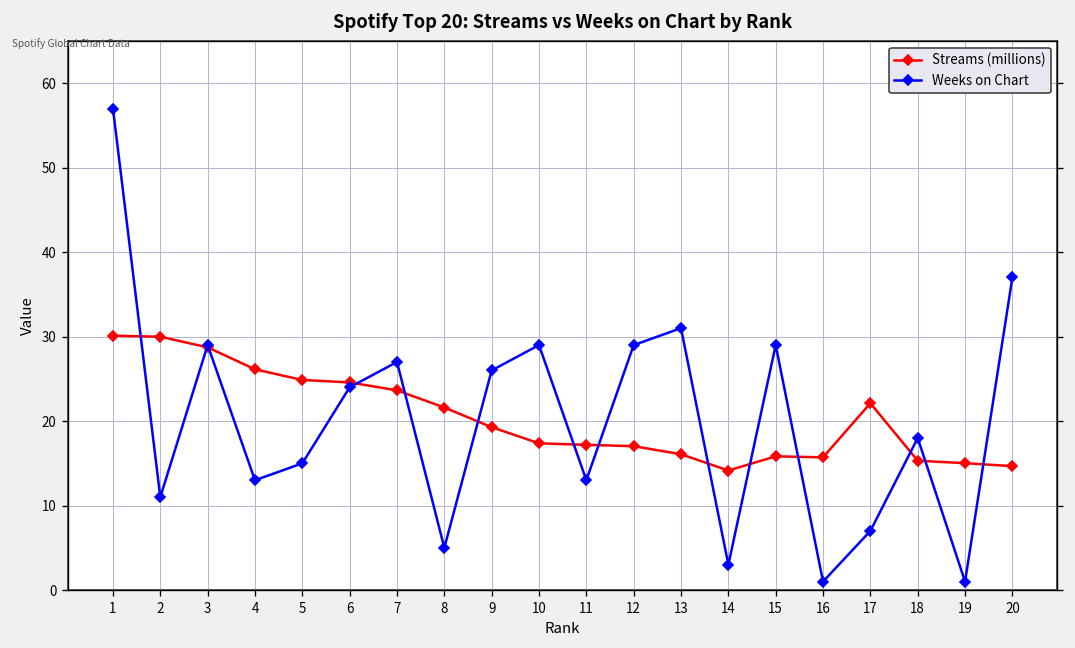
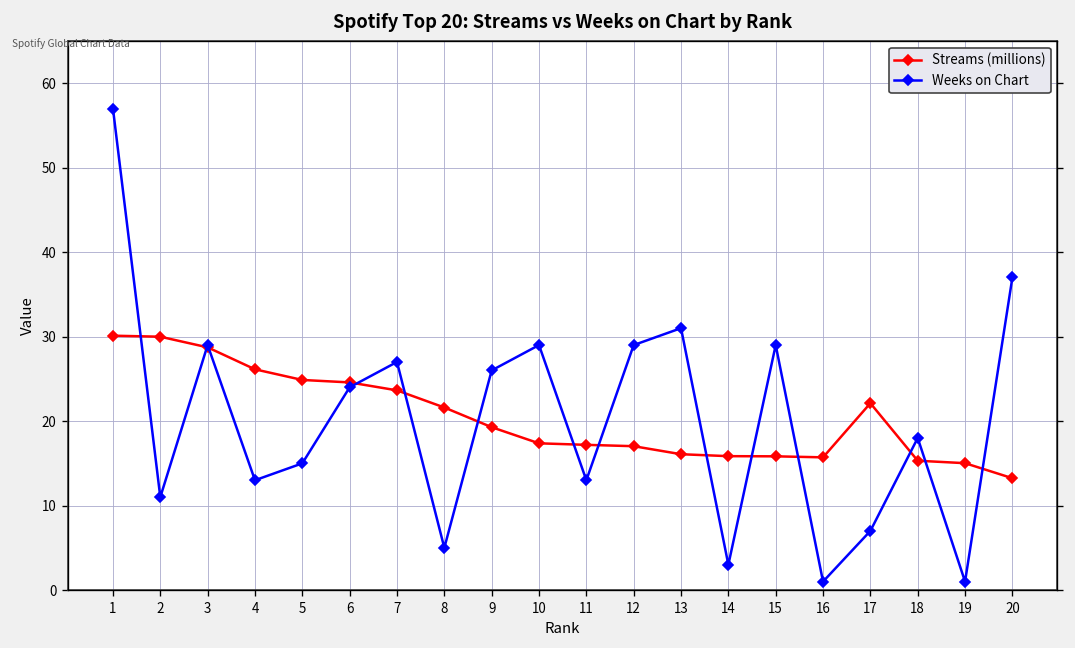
  {
    "Streams (millions)": {
      "1": 30,
      "2": 30,
      "4": 26,
      "5": 25,
      "6": 25,
      "7": 24,
      "8": 22,
      "9": 19,
      "10": 17,
      "11": 17,
      "12": 17,
      "13": 16,
-     "14": 14,
+     "14": 16,
      "15": 16,
      "16": 16,
      "17": 22,
      "18": 15,
      "19": 15,
-     "20": 15
+     "20": 13
    },
    "Weeks on Chart": {
      "1": 57,
      "2": 11,
      "4": 13,
      "5": 15,
      "6": 24,
      "7": 27,
      "8": 5,
      "9": 26,
      "10": 29,
      "11": 13,
      "12": 29,
      "13": 31,
      "14": 3,
      "15": 29,
      "16": 1,
      "17": 7,
      "18": 18,
      "19": 1,
      "20": 37
    }
  }
